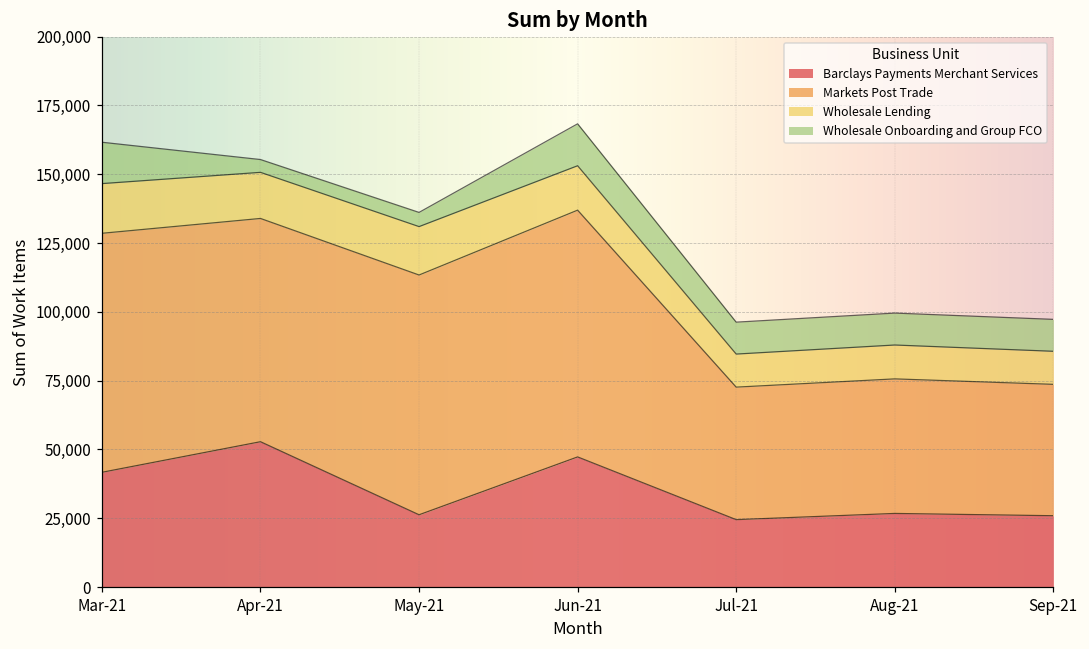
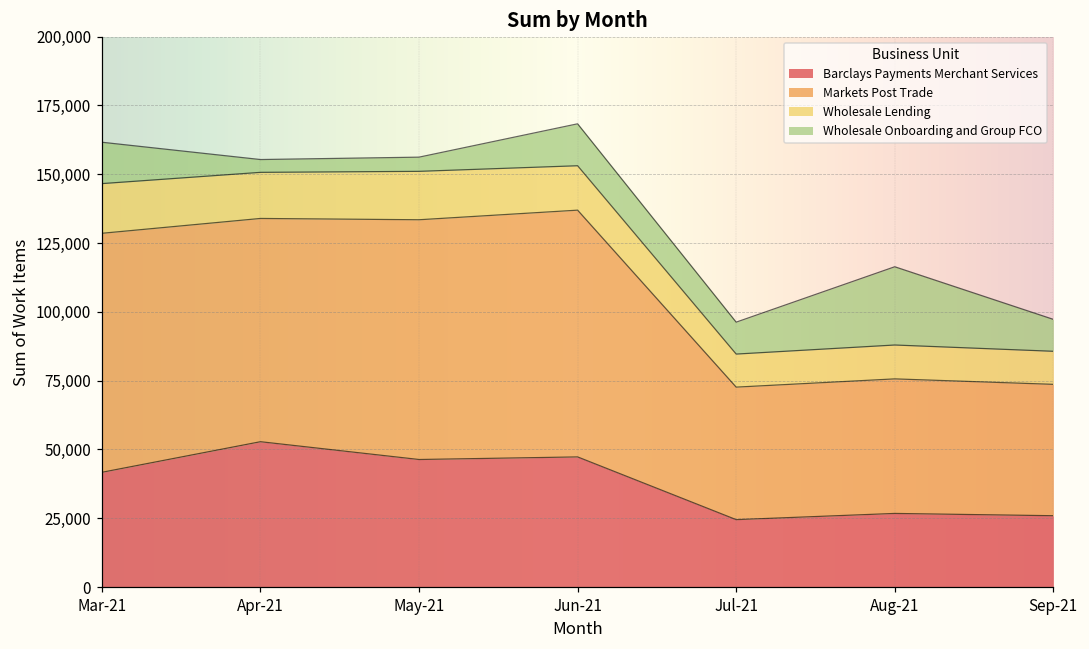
  {
    "Barclays Payments Merchant Services": {
      "Mar-21": "42,000",
      "Apr-21": "53,000",
-     "May-21": "26,000",
+     "May-21": "46,000",
      "Jun-21": "47,000",
      "Jul-21": "25,000",
      "Aug-21": "27,000",
      "Sep-21": "26,000"
    },
    "Wholesale Onboarding and Group FCO": {
      "Mar-21": "15,000",
      "Apr-21": "5,000",
      "May-21": "5,000",
      "Jun-21": "15,000",
      "Jul-21": "12,000",
-     "Aug-21": "12,000",
+     "Aug-21": "28,000",
      "Sep-21": "12,000"
    }
  }
